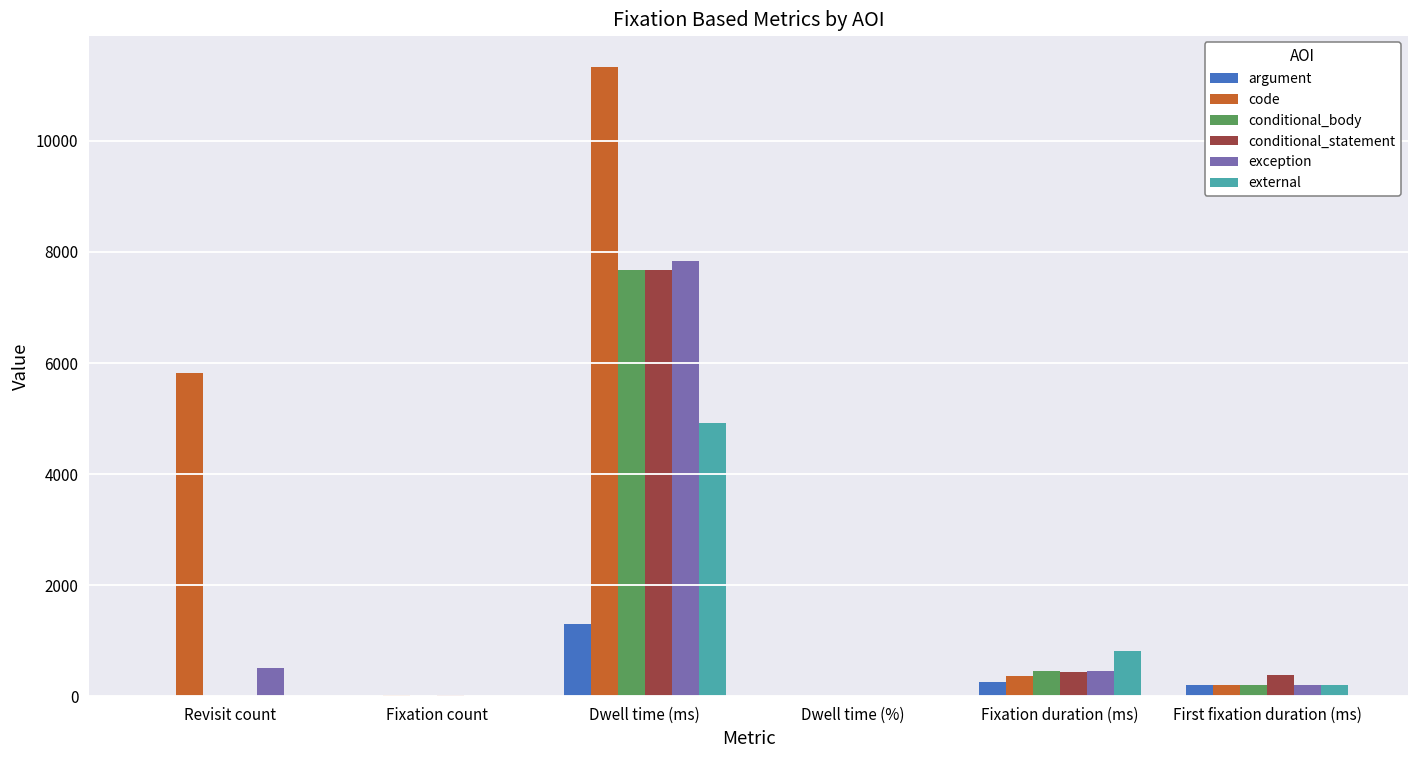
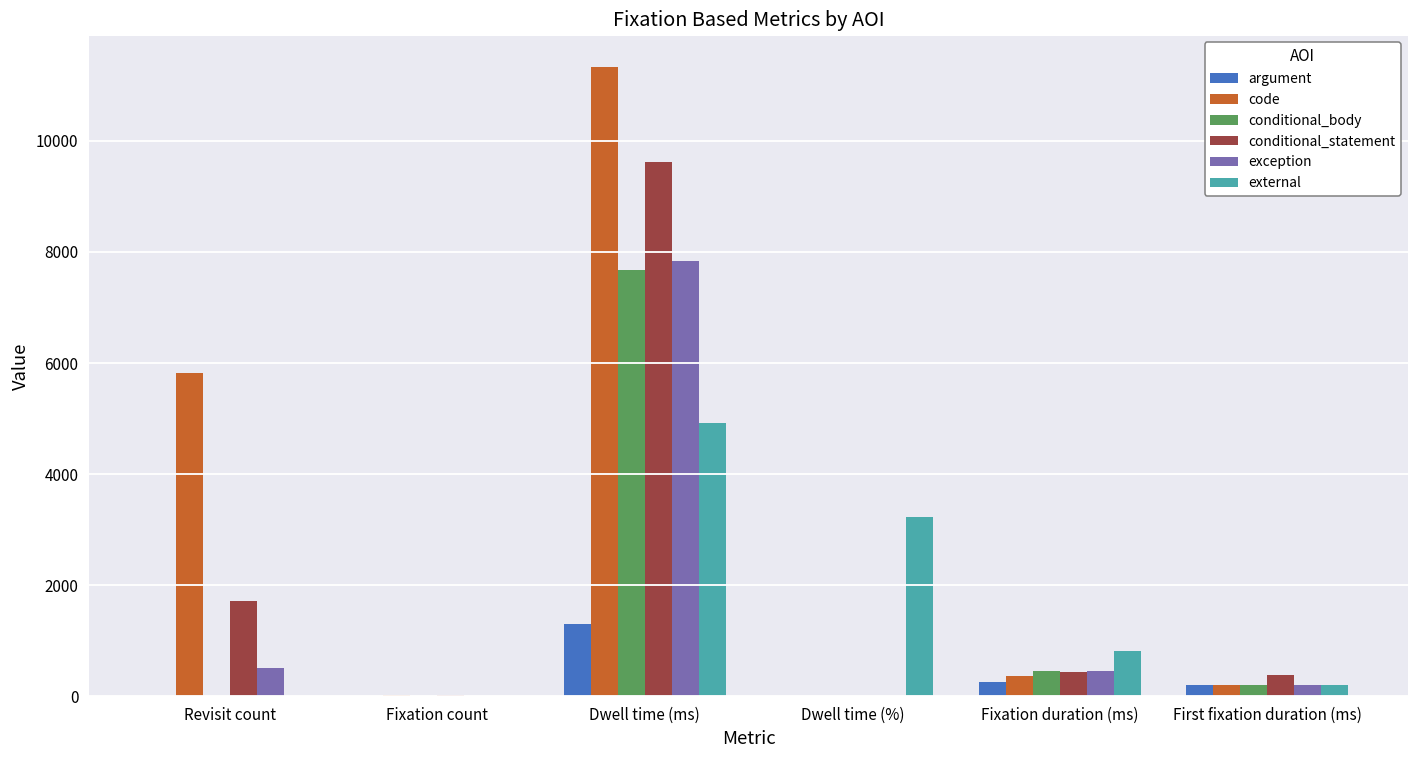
  {
    "code": {
      "Revisit count": 5800,
      "Dwell time (ms)": 11300,
      "Fixation duration (ms)": 400,
      "First fixation duration (ms)": 200
    },
    "conditional_body": {
      "Dwell time (ms)": 7700,
      "Fixation duration (ms)": 500,
      "First fixation duration (ms)": 200
    },
    "conditional_statement": {
-     "Revisit count": 0,
-     "Dwell time (ms)": 7700,
+     "Revisit count": 1700,
+     "Dwell time (ms)": 9600,
      "Fixation duration (ms)": 400,
      "First fixation duration (ms)": 400
    },
    "external": {
      "Dwell time (ms)": 4900,
-     "Dwell time (%)": 0,
+     "Dwell time (%)": 3200,
      "Fixation duration (ms)": 800,
      "First fixation duration (ms)": 200
    }
  }
